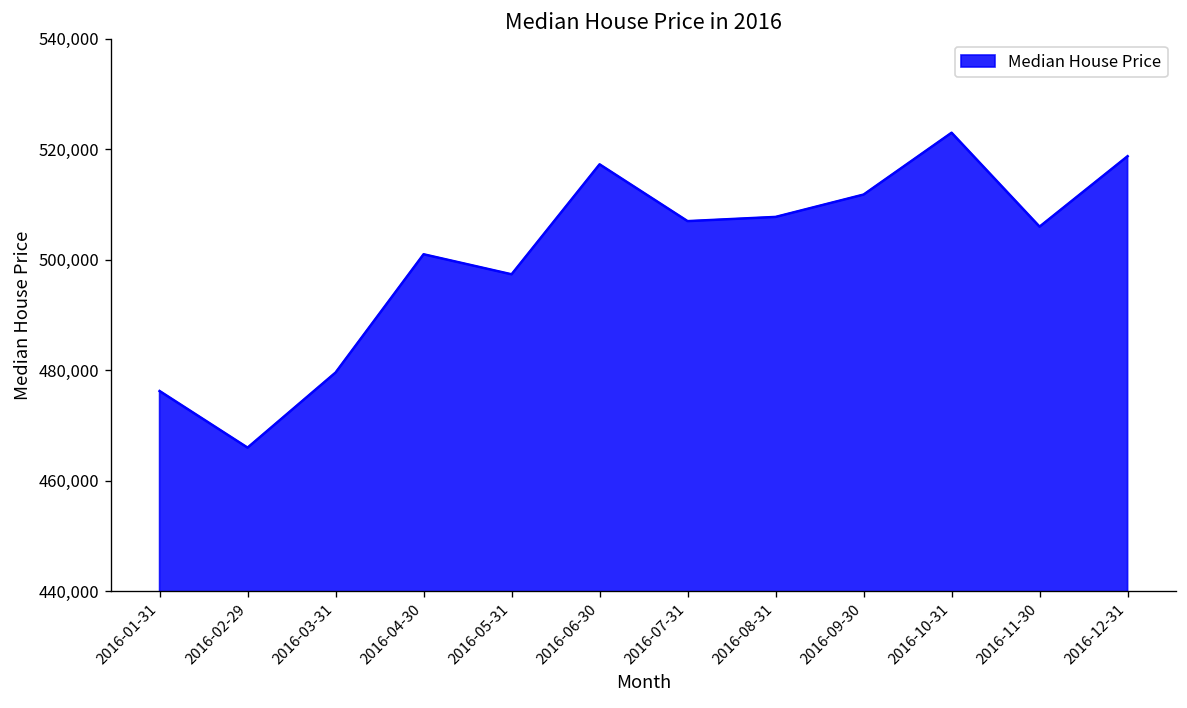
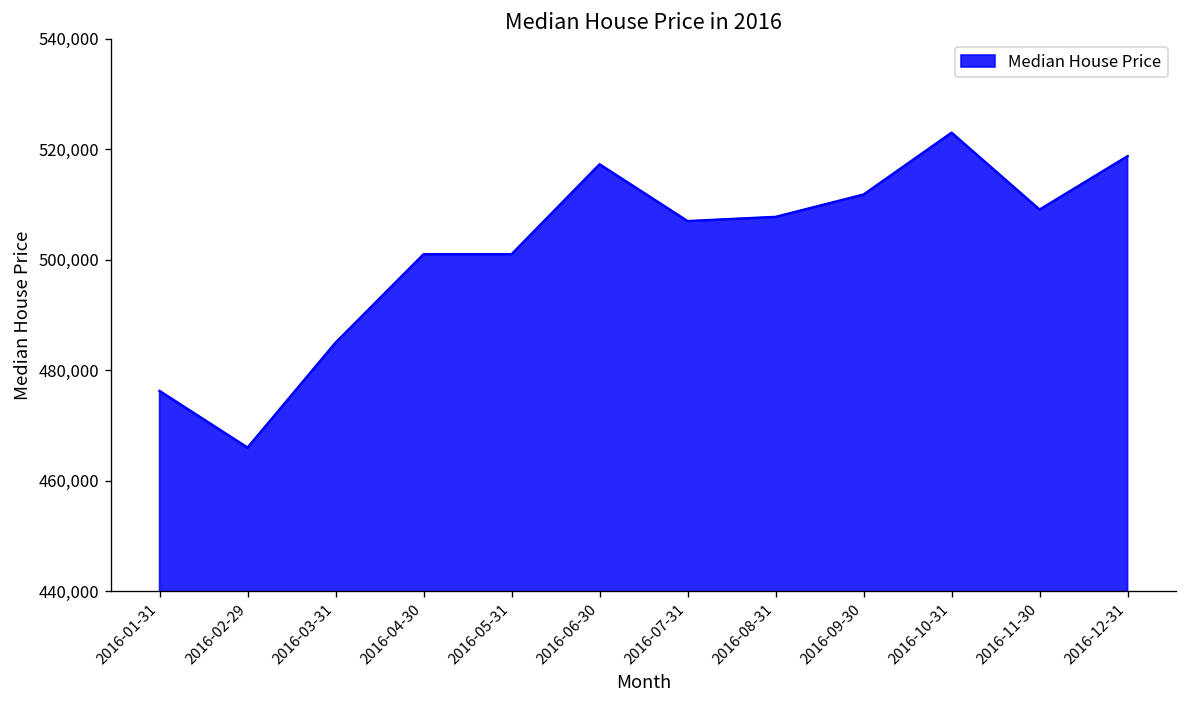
  {
    "2016-01-31": "476,000",
    "2016-02-29": "466,000",
-   "2016-03-31": "480,000",
+   "2016-03-31": "485,000",
    "2016-04-30": "501,000",
-   "2016-05-31": "497,000",
+   "2016-05-31": "501,000",
    "2016-06-30": "517,000",
    "2016-07-31": "507,000",
    "2016-08-31": "508,000",
    "2016-09-30": "512,000",
    "2016-10-31": "523,000",
-   "2016-11-30": "506,000",
+   "2016-11-30": "509,000",
    "2016-12-31": "519,000"
  }
